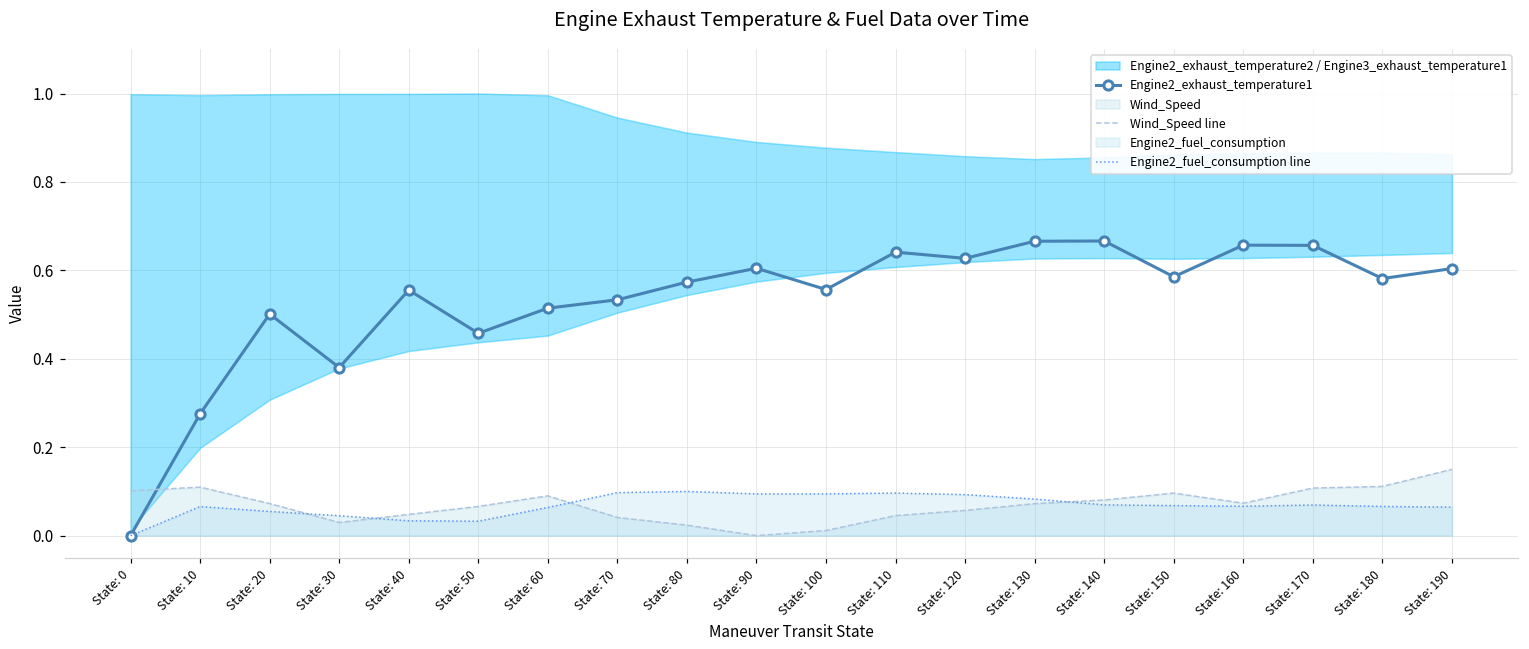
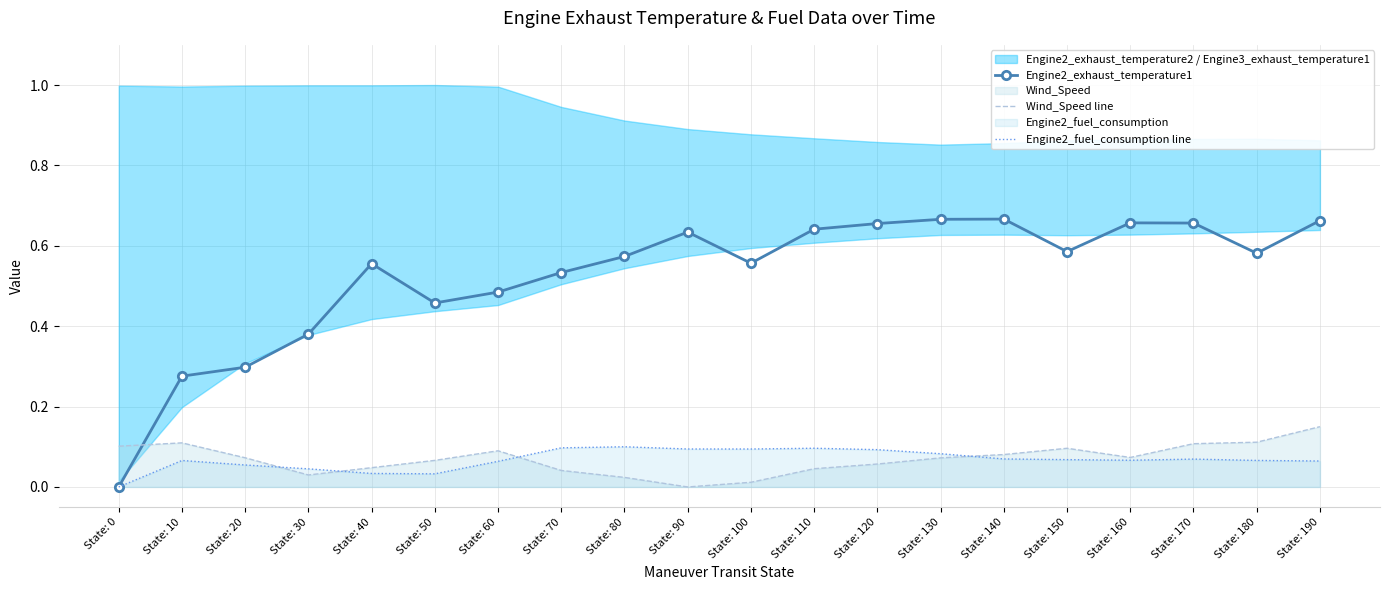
  {
    "Engine2_exhaust_temperature1": {
      "State: 10": 0.28,
-     "State: 20": 0.50,
+     "State: 20": 0.30,
      "State: 30": 0.38,
      "State: 40": 0.56,
      "State: 50": 0.46,
-     "State: 60": 0.51,
+     "State: 60": 0.48,
      "State: 70": 0.53,
      "State: 80": 0.57,
-     "State: 90": 0.60,
+     "State: 90": 0.63,
      "State: 100": 0.56,
      "State: 110": 0.64,
-     "State: 120": 0.63,
+     "State: 120": 0.66,
      "State: 130": 0.67,
      "State: 140": 0.67,
      "State: 150": 0.59,
      "State: 160": 0.66,
      "State: 170": 0.66,
      "State: 180": 0.58,
-     "State: 190": 0.60
+     "State: 190": 0.66
    }
  }
